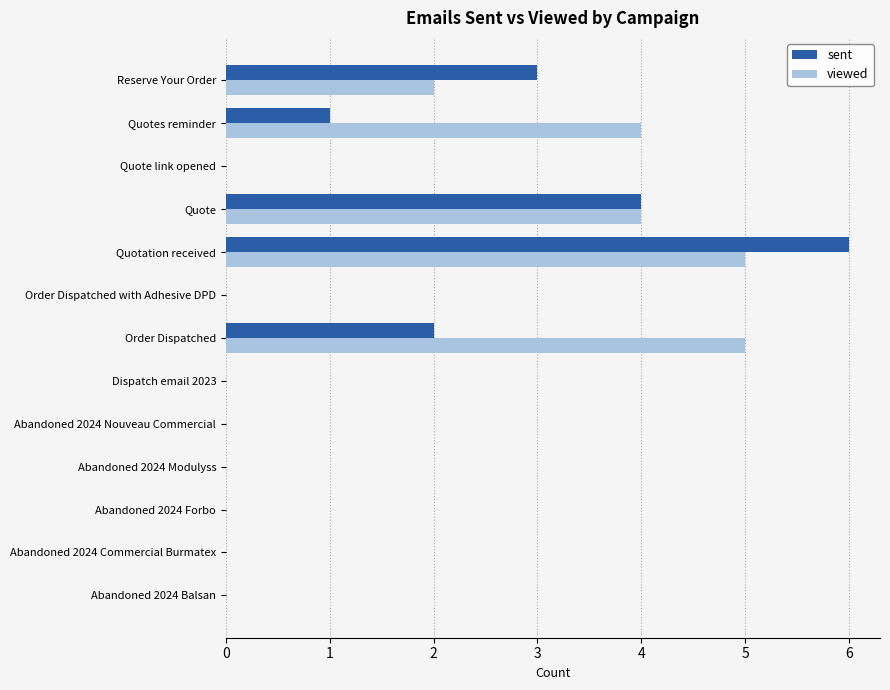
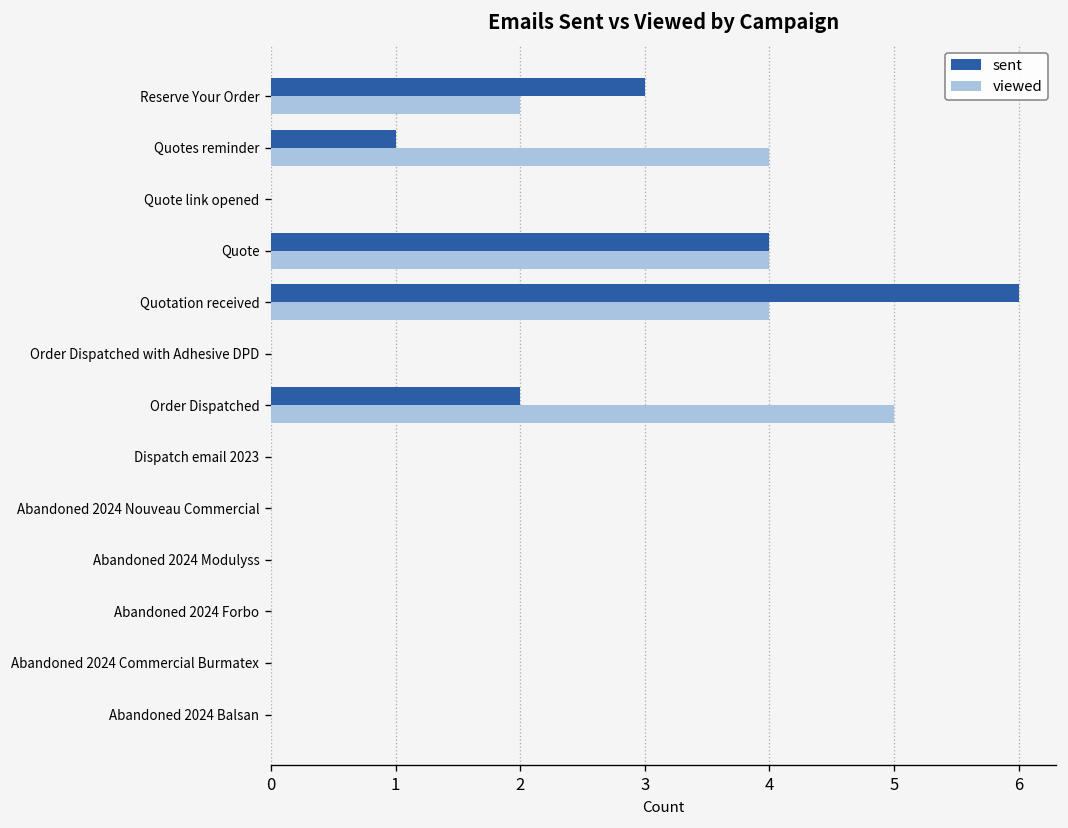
  {
    "sent": {
      "Reserve Your Order": 3,
      "Quotes reminder": 1,
      "Quote link opened": 0,
      "Quote": 4,
      "Quotation received": 6,
      "Order Dispatched with Adhesive DPD": 0,
      "Order Dispatched": 2,
      "Dispatch email 2023": 0,
      "Abandoned 2024 Nouveau Commercial": 0,
      "Abandoned 2024 Modulyss": 0,
      "Abandoned 2024 Forbo": 0,
      "Abandoned 2024 Commercial Burmatex": 0,
      "Abandoned 2024 Balsan": 0
    },
    "viewed": {
      "Reserve Your Order": 2,
      "Quotes reminder": 4,
      "Quote link opened": 0,
      "Quote": 4,
-     "Quotation received": 5,
+     "Quotation received": 4,
      "Order Dispatched with Adhesive DPD": 0,
      "Order Dispatched": 5,
      "Dispatch email 2023": 0,
      "Abandoned 2024 Nouveau Commercial": 0,
      "Abandoned 2024 Modulyss": 0,
      "Abandoned 2024 Forbo": 0,
      "Abandoned 2024 Commercial Burmatex": 0,
      "Abandoned 2024 Balsan": 0
    }
  }
